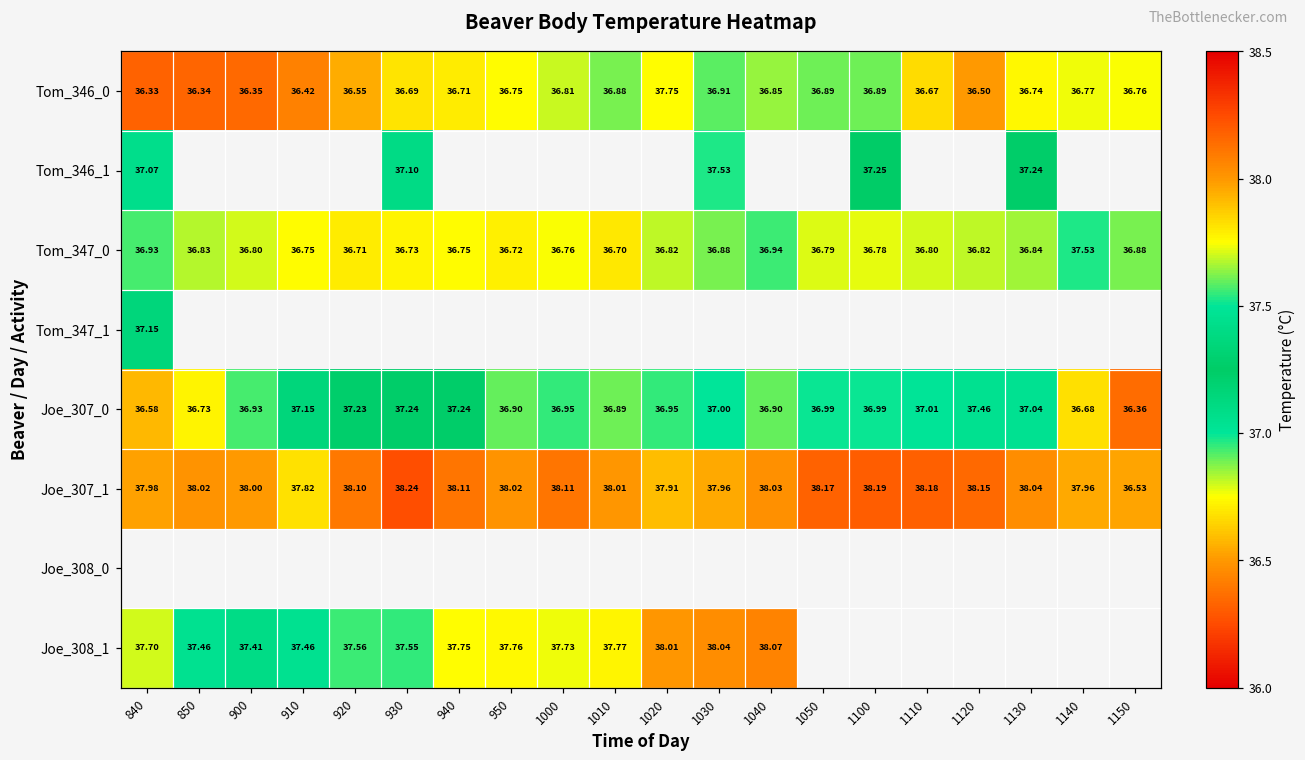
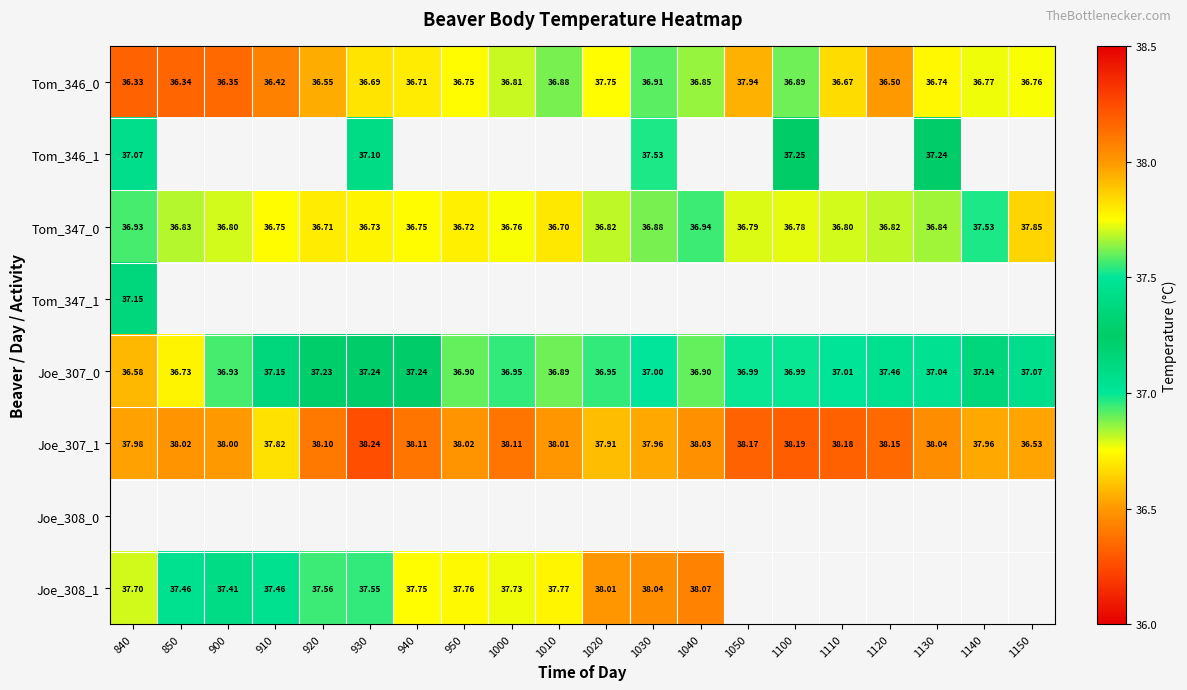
  {
    "Tom_346_0": {
      "840": 36.33,
      "850": 36.34,
      "900": 36.35,
      "910": 36.42,
      "920": 36.55,
      "930": 36.69,
      "940": 36.71,
      "950": 36.75,
      "1000": 36.81,
      "1010": 36.88,
      "1020": 37.75,
      "1030": 36.91,
      "1040": 36.85,
-     "1050": 36.89,
+     "1050": 37.94,
      "1100": 36.89,
      "1110": 36.67,
      "1120": 36.50,
      "1130": 36.74,
      "1140": 36.77,
      "1150": 36.76
    },
    "Tom_346_1": {
      "840": 37.07,
      "930": 37.10,
      "1030": 37.53,
      "1100": 37.25,
      "1130": 37.24
    },
    "Tom_347_0": {
      "840": 36.93,
      "850": 36.83,
      "900": 36.80,
      "910": 36.75,
      "920": 36.71,
      "930": 36.73,
      "940": 36.75,
      "950": 36.72,
      "1000": 36.76,
      "1010": 36.70,
      "1020": 36.82,
      "1030": 36.88,
      "1040": 36.94,
      "1050": 36.79,
      "1100": 36.78,
      "1110": 36.80,
      "1120": 36.82,
      "1130": 36.84,
      "1140": 37.53,
-     "1150": 36.88
+     "1150": 37.85
    },
    "Tom_347_1": {
      "840": 37.15
    },
    "Joe_307_0": {
      "840": 36.58,
      "850": 36.73,
      "900": 36.93,
      "910": 37.15,
      "920": 37.23,
      "930": 37.24,
      "940": 37.24,
      "950": 36.90,
      "1000": 36.95,
      "1010": 36.89,
      "1020": 36.95,
      "1030": 37.00,
      "1040": 36.90,
      "1050": 36.99,
      "1100": 36.99,
      "1110": 37.01,
      "1120": 37.46,
      "1130": 37.04,
-     "1140": 36.68,
-     "1150": 36.36
+     "1140": 37.14,
+     "1150": 37.07
    },
    "Joe_307_1": {
      "840": 37.98,
      "850": 38.02,
      "900": 38.00,
      "910": 37.82,
      "920": 38.10,
      "930": 38.24,
      "940": 38.11,
      "950": 38.02,
      "1000": 38.11,
      "1010": 38.01,
      "1020": 37.91,
      "1030": 37.96,
      "1040": 38.03,
      "1050": 38.17,
      "1100": 38.19,
      "1110": 38.18,
      "1120": 38.15,
      "1130": 38.04,
      "1140": 37.96,
      "1150": 36.53
    },
    "Joe_308_1": {
      "840": 37.70,
      "850": 37.46,
      "900": 37.41,
      "910": 37.46,
      "920": 37.56,
      "930": 37.55,
      "940": 37.75,
      "950": 37.76,
      "1000": 37.73,
      "1010": 37.77,
      "1020": 38.01,
      "1030": 38.04,
      "1040": 38.07
    }
  }
